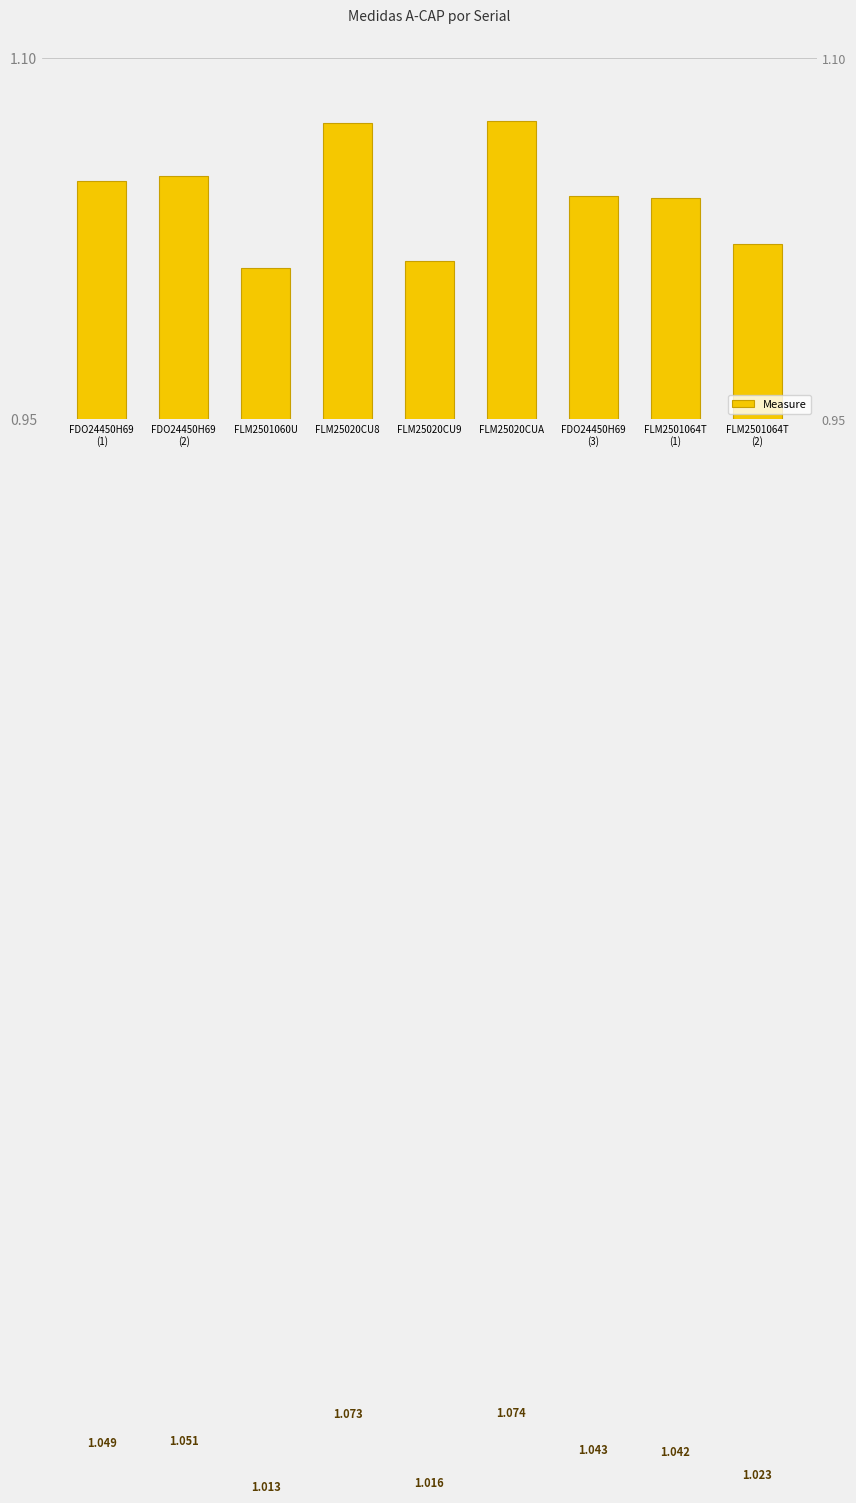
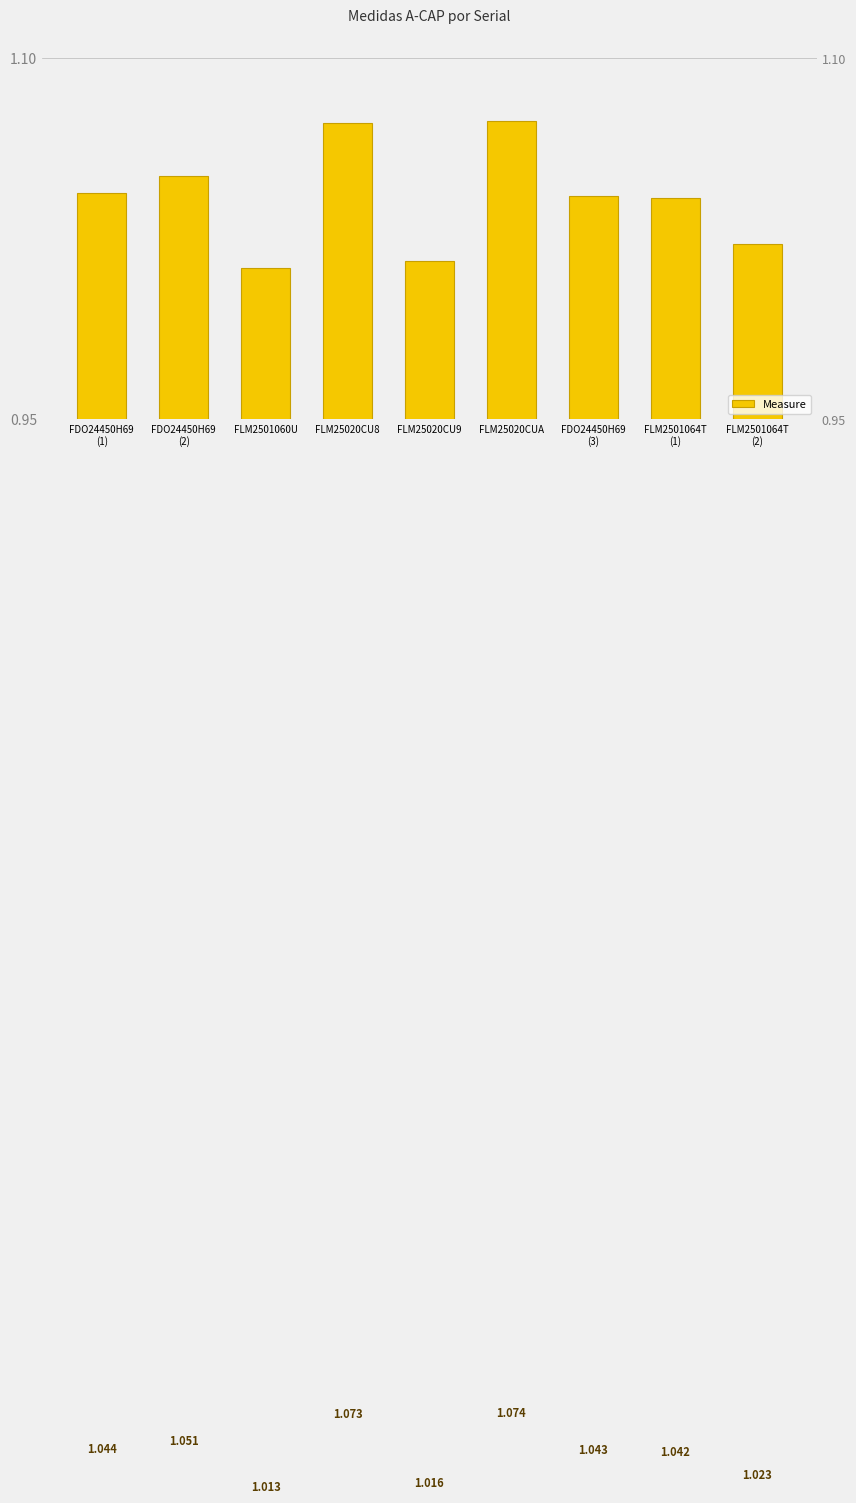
  {
-   "FDO24450H69 (1)": 1.049,
+   "FDO24450H69 (1)": 1.044,
    "FDO24450H69 (2)": 1.051,
    "FLM2501060U": 1.013,
    "FLM25020CU8": 1.073,
    "FLM25020CU9": 1.016,
    "FLM25020CUA": 1.074,
    "FDO24450H69 (3)": 1.043,
    "FLM2501064T (1)": 1.042,
    "FLM2501064T (2)": 1.023
  }
